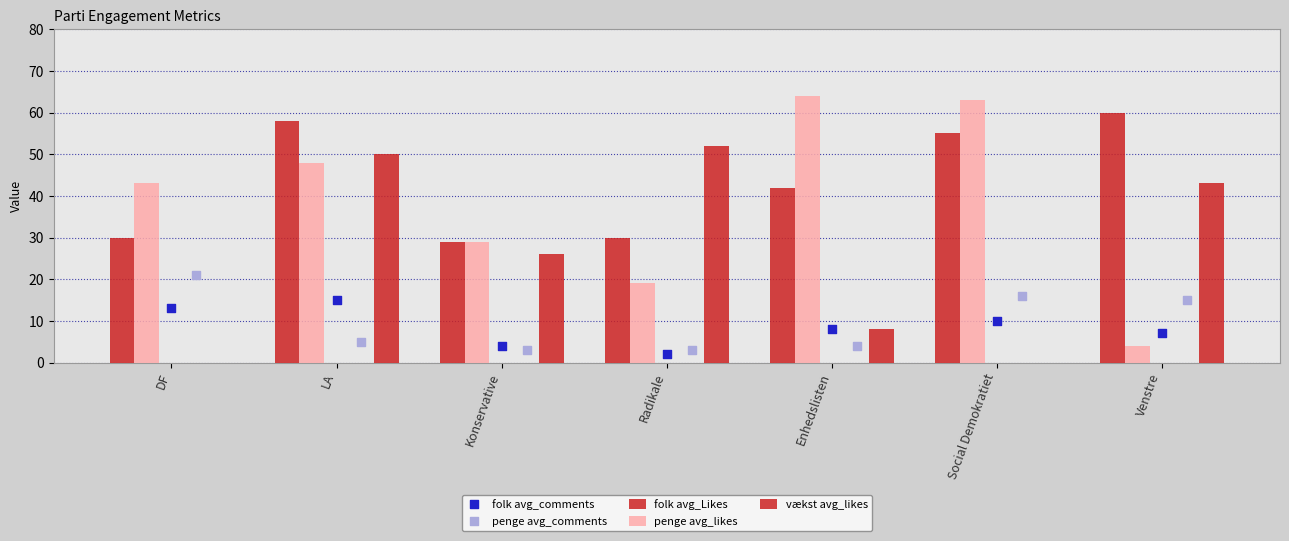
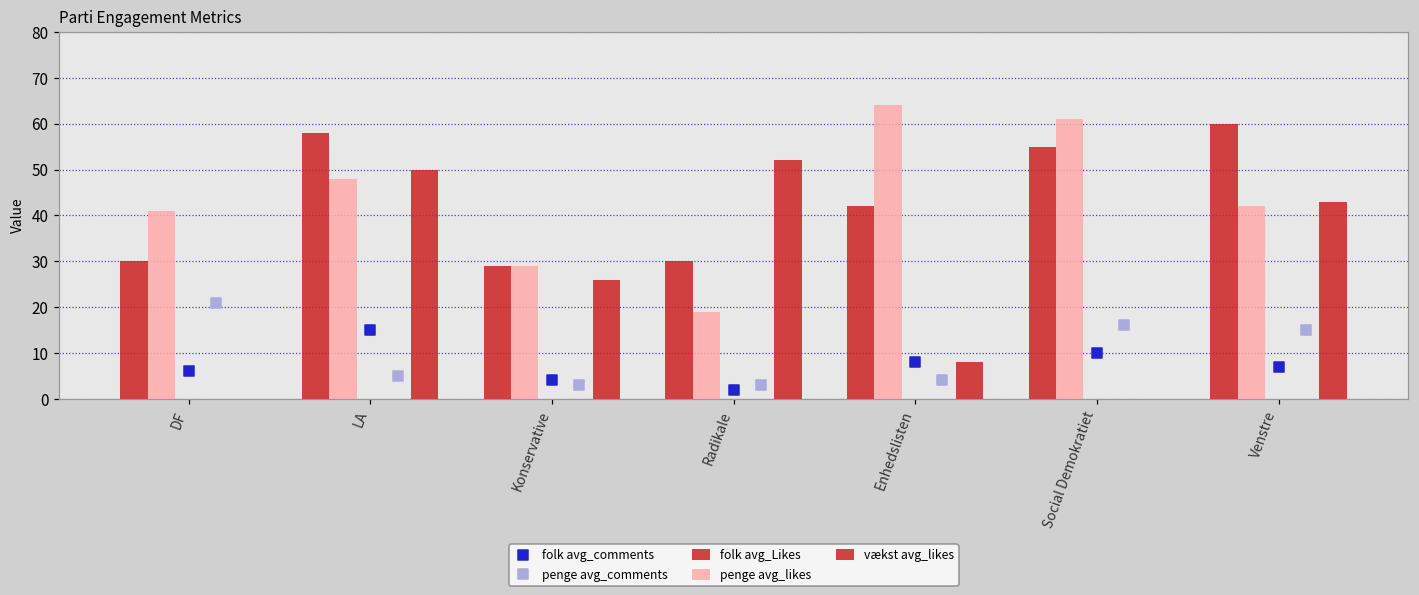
  {
    "folk avg_comments": {
-     "DF": 13
+     "DF": 6
    },
    "penge avg_likes": {
-     "DF": 43,
+     "DF": 41,
      "LA": 48,
      "Konservative": 29,
      "Radikale": 19,
      "Enhedslisten": 64,
-     "Social Demokratiet": 63,
-     "Venstre": 4
+     "Social Demokratiet": 61,
+     "Venstre": 42
    }
  }
